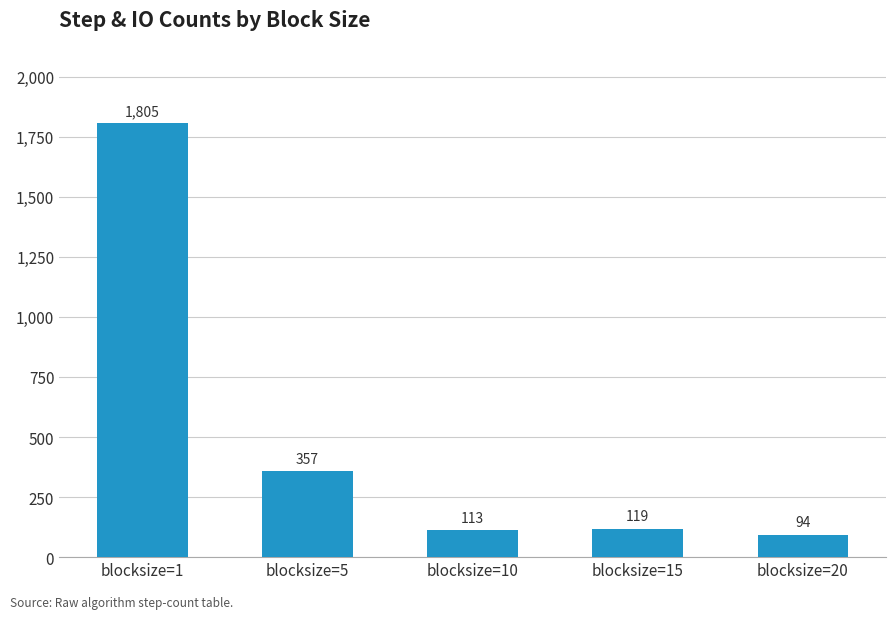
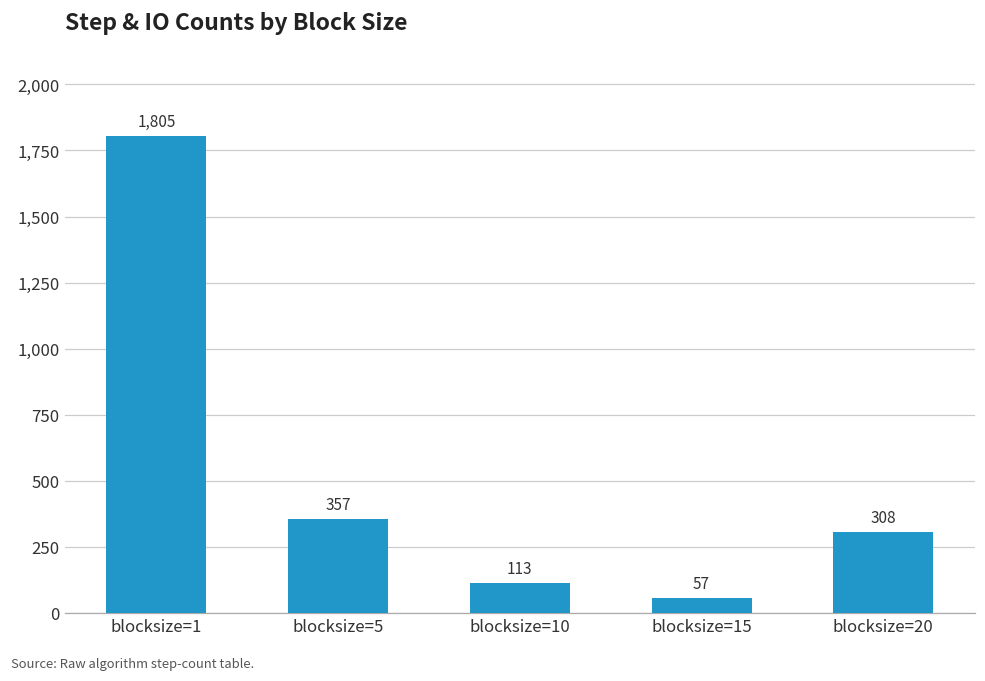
  {
    "blocksize=1": "1,805",
    "blocksize=5": "357",
    "blocksize=10": "113",
-   "blocksize=15": "119",
-   "blocksize=20": "94"
+   "blocksize=15": "57",
+   "blocksize=20": "308"
  }
